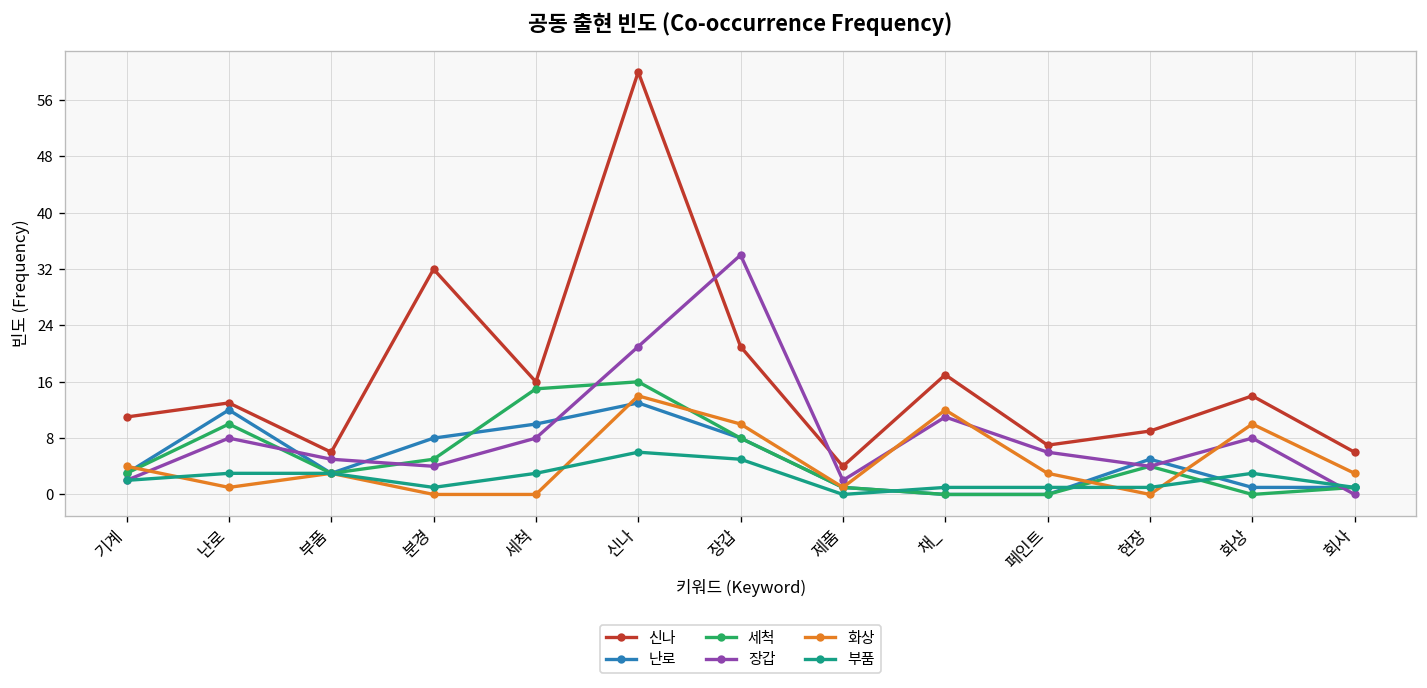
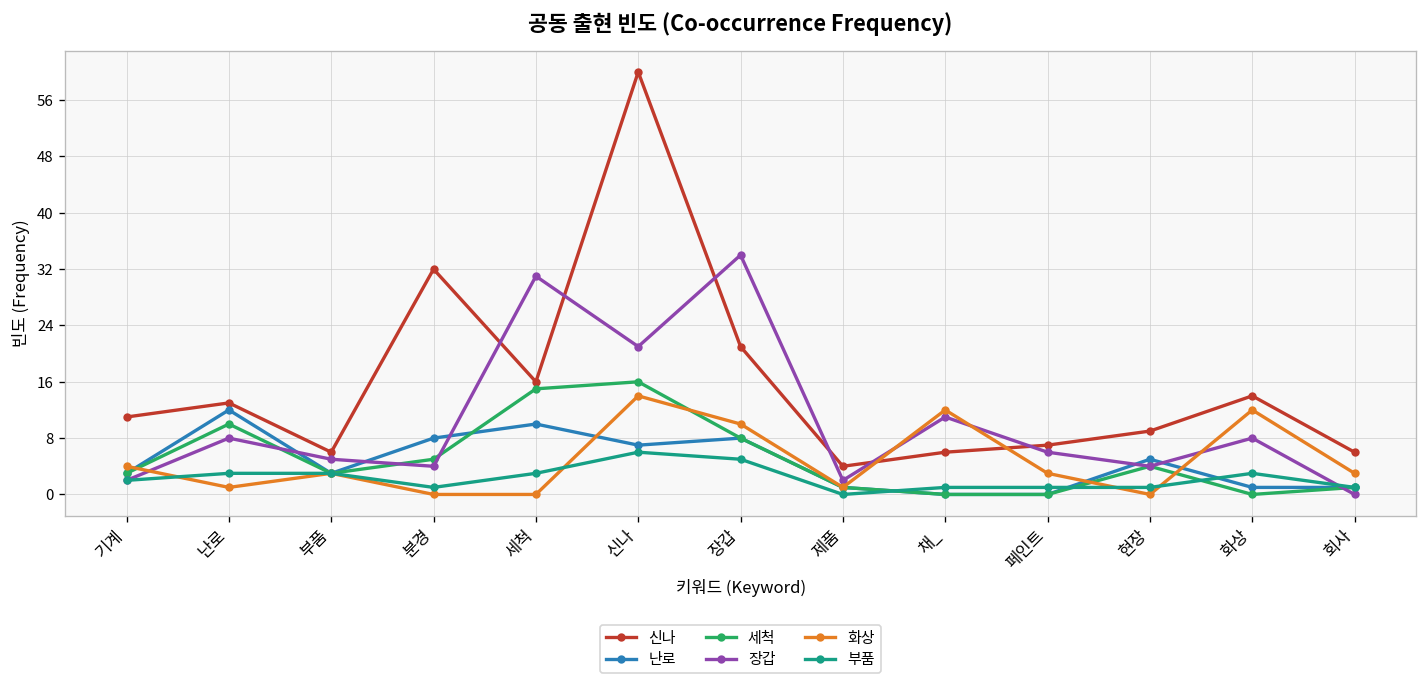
  {
    "신나": {
      "기계": 11,
      "난로": 13,
      "부품": 6,
      "분경": 32,
      "세척": 16,
      "신나": 60,
      "장갑": 21,
      "제품": 4,
-     "채_": 17,
+     "채_": 6,
      "페인트": 7,
      "현장": 9,
      "화상": 14,
      "회사": 6
    },
    "난로": {
      "난로": 12,
      "분경": 8,
      "세척": 10,
-     "신나": 13,
+     "신나": 7,
      "현장": 5,
      "화상": 1
    },
    "장갑": {
      "난로": 8,
      "부품": 5,
      "분경": 4,
-     "세척": 8,
+     "세척": 31,
      "신나": 21,
      "장갑": 34,
      "제품": 2,
      "채_": 11,
      "페인트": 6,
      "화상": 8,
      "회사": 0
    },
    "화상": {
      "기계": 4,
      "난로": 1,
      "분경": 0,
      "세척": 0,
      "신나": 14,
      "장갑": 10,
      "채_": 12,
      "페인트": 3,
      "현장": 0,
-     "화상": 10,
+     "화상": 12,
      "회사": 3
    }
  }
